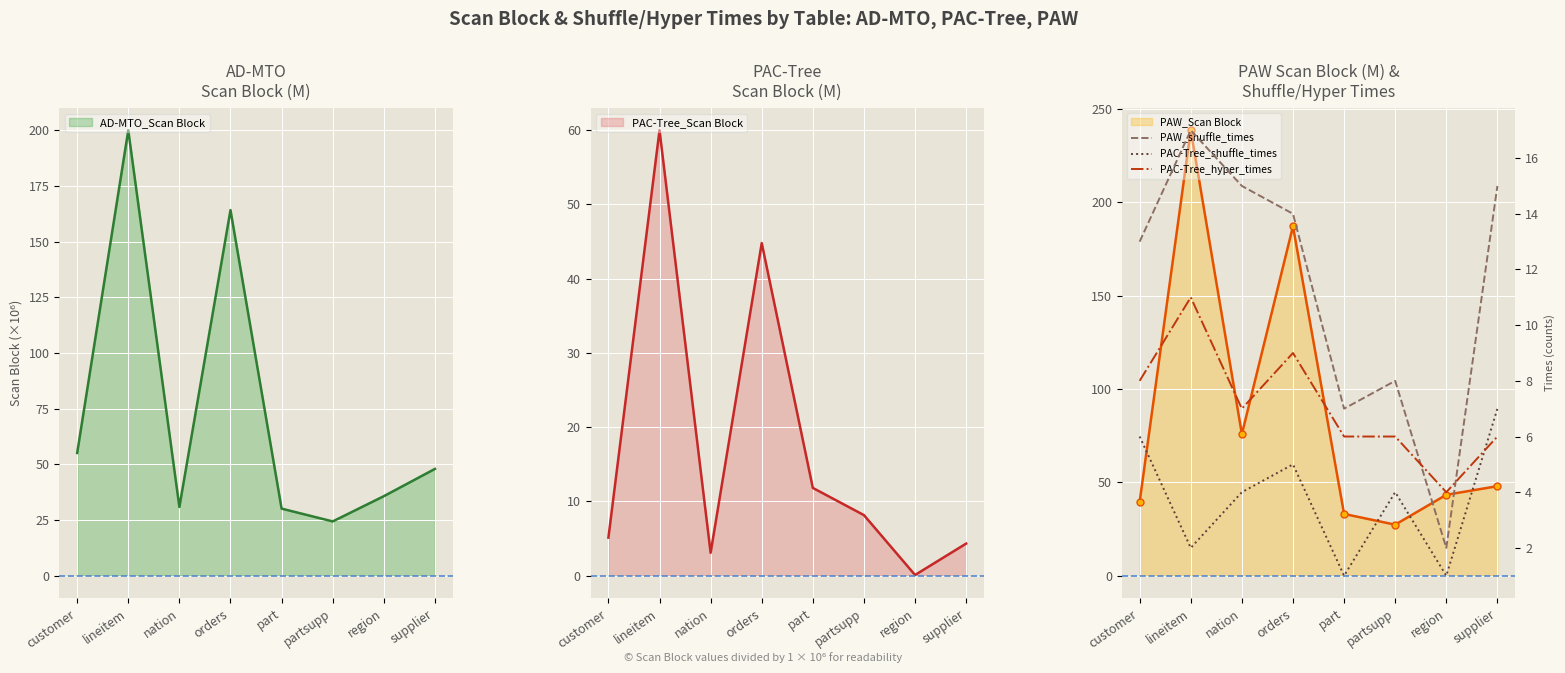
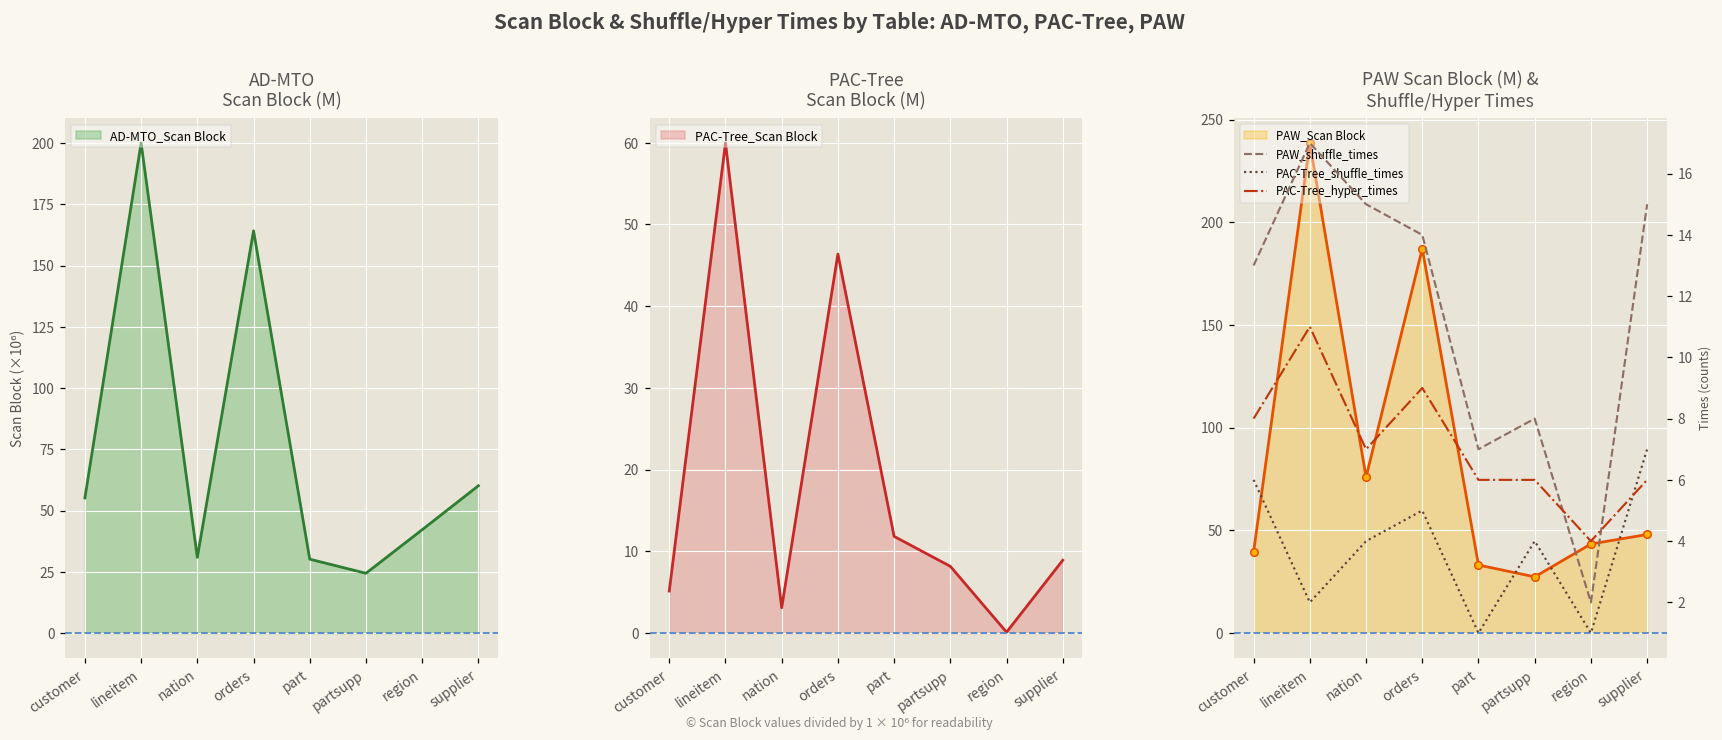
  {
    "AD-MTO Scan Block (M)": {
      "customer": 55,
      "nation": 31,
      "orders": 164,
      "part": 30,
      "partsupp": 24,
-     "region": 36,
-     "supplier": 48
+     "region": 42,
+     "supplier": 60
    },
    "PAC-Tree Scan Block (M)": {
      "customer": 5,
      "nation": 3,
-     "orders": 45,
+     "orders": 46,
      "part": 12,
      "partsupp": 8,
      "region": 0,
-     "supplier": 4
+     "supplier": 9
    }
  }
